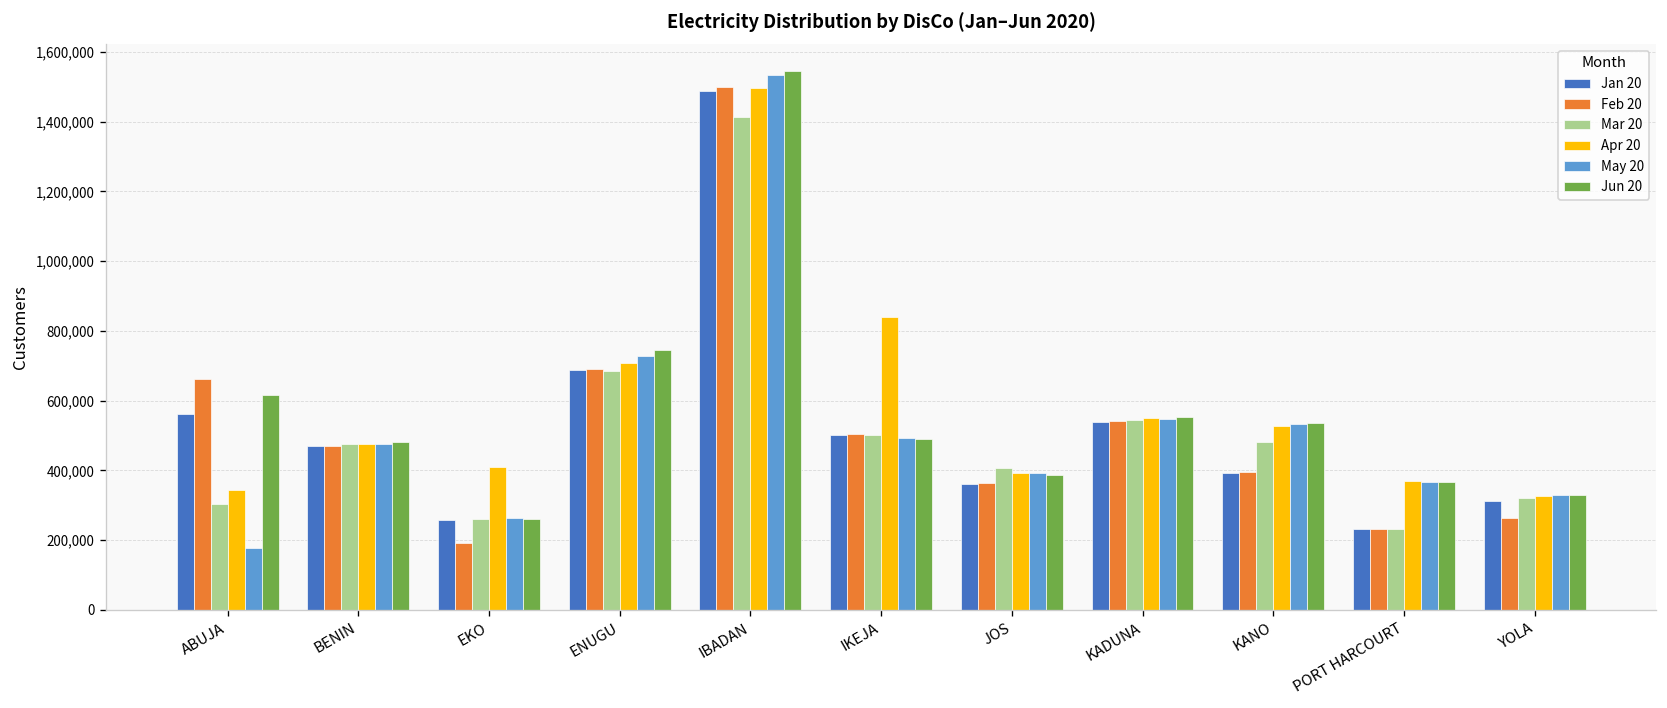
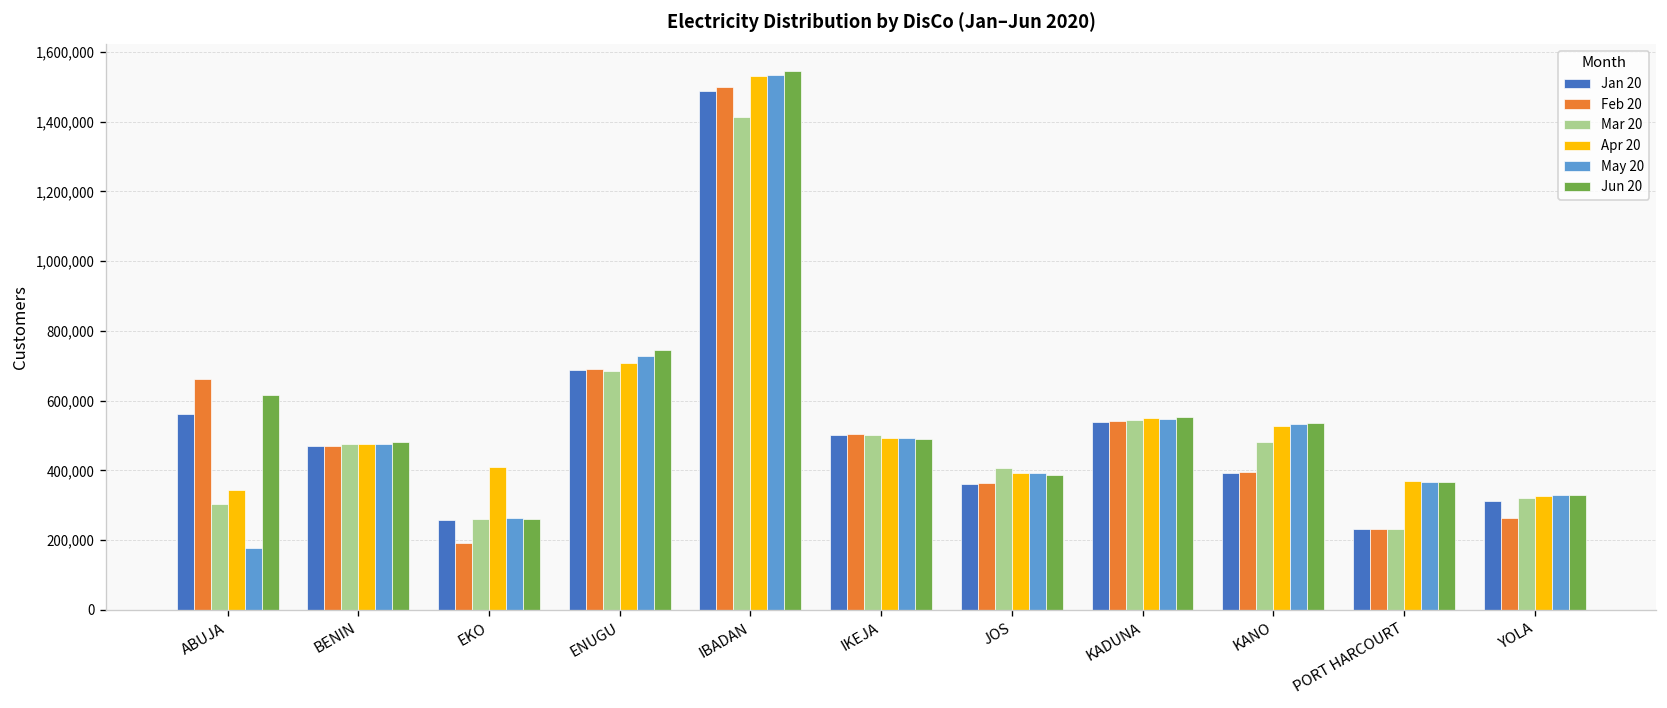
  {
    "Feb 20": {
      "ABUJA": "660,000",
      "BENIN": "470,000",
      "EKO": "190,000",
      "ENUGU": "690,000",
      "IBADAN": "1,500,000",
      "IKEJA": "510,000",
      "JOS": "360,000",
      "KADUNA": "540,000",
      "KANO": "390,000",
      "PORT HARCOURT": "230,000",
      "YOLA": "260,000"
    },
    "Mar 20": {
      "ABUJA": "300,000",
      "BENIN": "480,000",
      "EKO": "260,000",
      "ENUGU": "690,000",
      "IBADAN": "1,410,000",
      "IKEJA": "500,000",
      "JOS": "410,000",
      "KADUNA": "550,000",
      "KANO": "480,000",
      "PORT HARCOURT": "230,000",
      "YOLA": "320,000"
    },
    "Apr 20": {
      "ABUJA": "340,000",
      "BENIN": "480,000",
      "EKO": "410,000",
      "ENUGU": "710,000",
-     "IBADAN": "1,500,000",
-     "IKEJA": "840,000",
+     "IBADAN": "1,530,000",
+     "IKEJA": "490,000",
      "JOS": "390,000",
      "KADUNA": "550,000",
      "KANO": "530,000",
      "PORT HARCOURT": "370,000",
      "YOLA": "330,000"
    },
    "Jun 20": {
      "ABUJA": "620,000",
      "BENIN": "480,000",
      "EKO": "260,000",
      "ENUGU": "740,000",
      "IBADAN": "1,540,000",
      "IKEJA": "490,000",
      "JOS": "390,000",
      "KADUNA": "550,000",
      "KANO": "540,000",
      "PORT HARCOURT": "370,000",
      "YOLA": "330,000"
    }
  }
